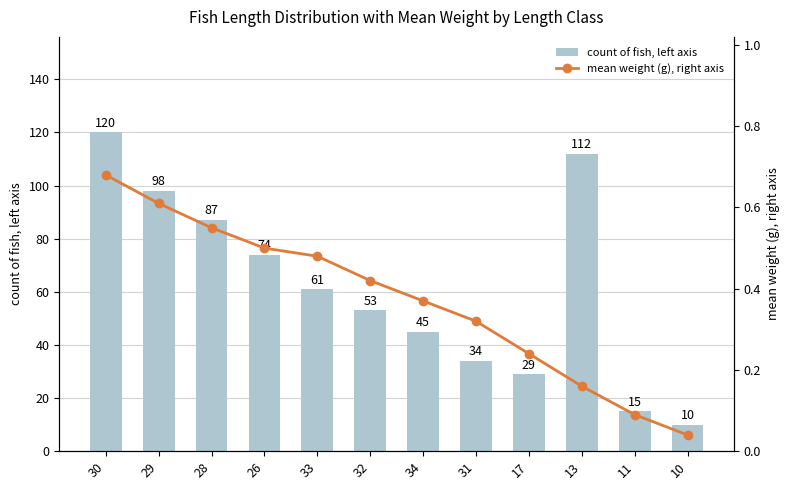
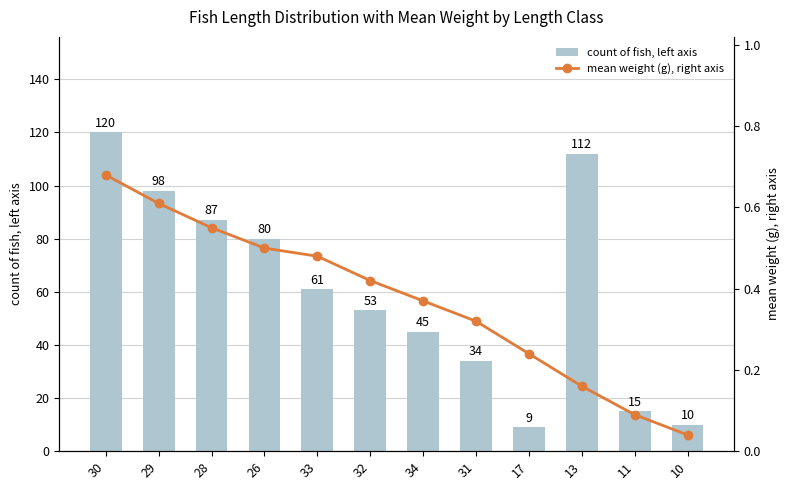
  {
    "count of fish, left axis": {
      "30": 120,
      "29": 98,
      "28": 87,
-     "26": 74,
+     "26": 80,
      "33": 61,
      "32": 53,
      "34": 45,
      "31": 34,
-     "17": 29,
+     "17": 9,
      "13": 112,
      "11": 15,
      "10": 10
    }
  }
